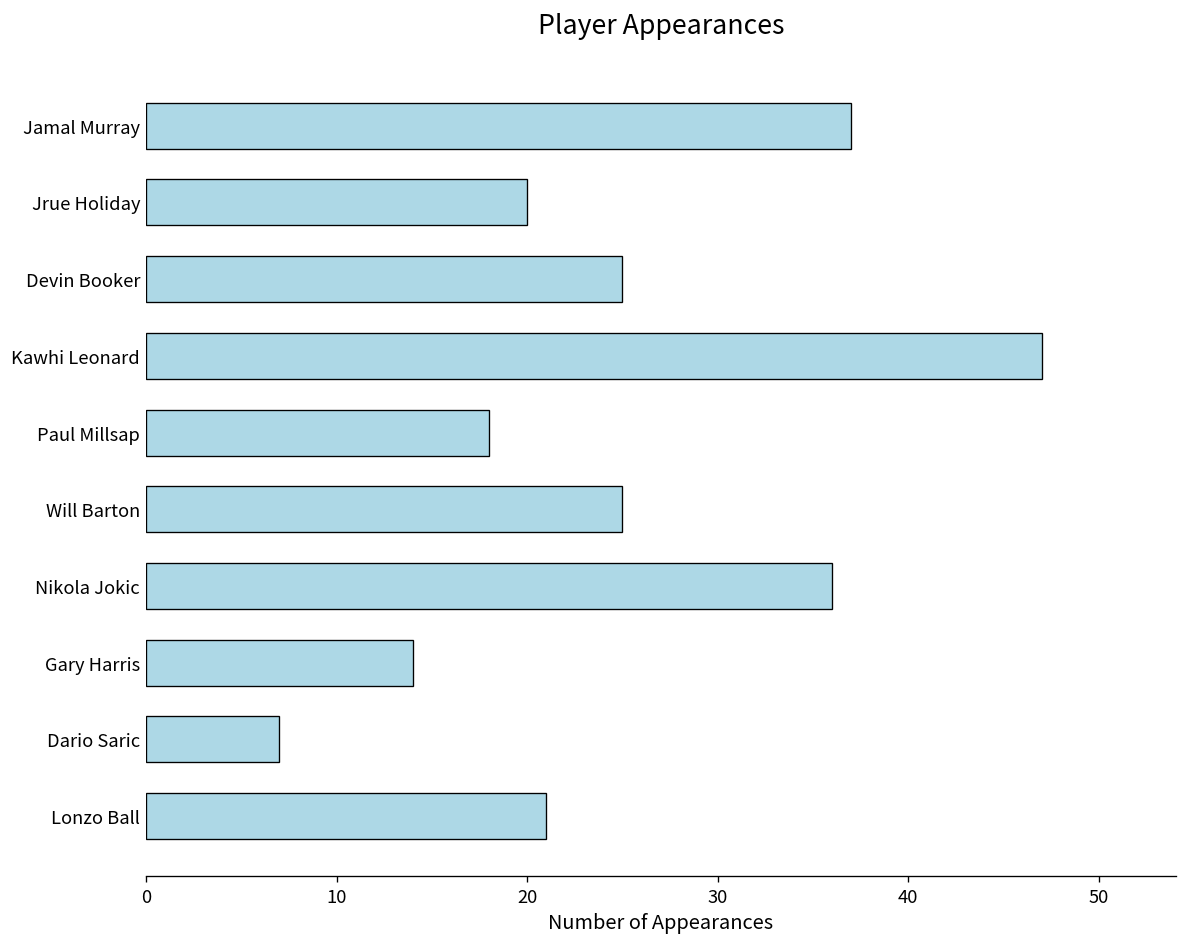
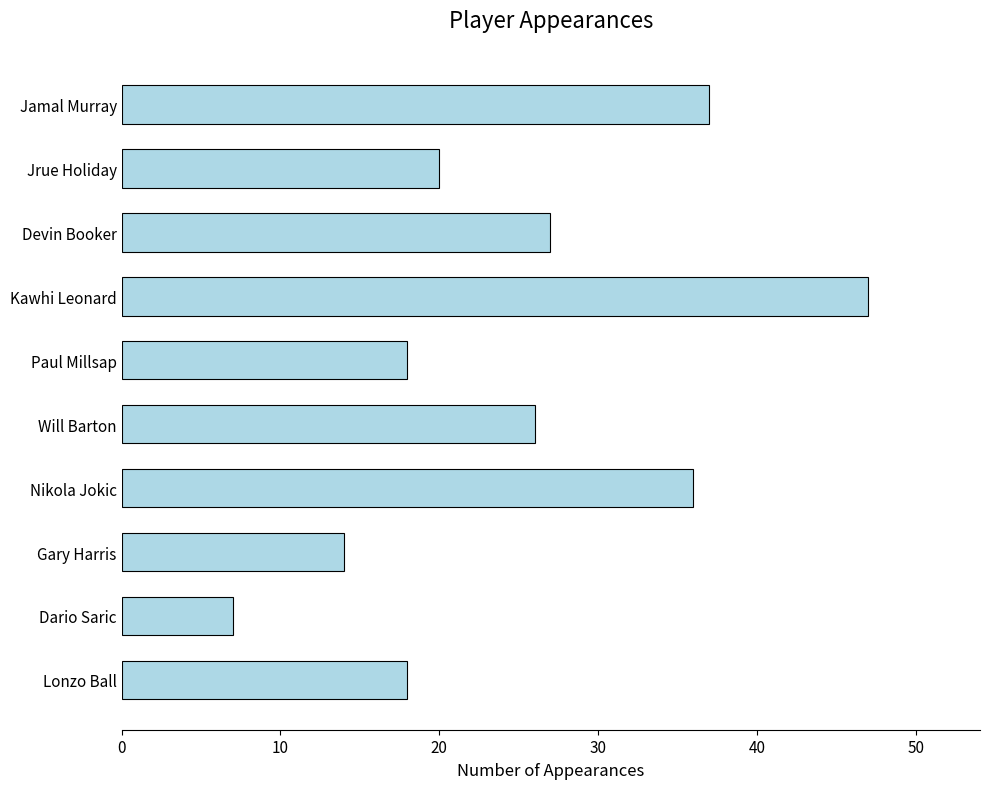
  {
    "Jamal Murray": 37,
    "Jrue Holiday": 20,
-   "Devin Booker": 25,
+   "Devin Booker": 27,
    "Kawhi Leonard": 47,
    "Paul Millsap": 18,
-   "Will Barton": 25,
+   "Will Barton": 26,
    "Nikola Jokic": 36,
    "Gary Harris": 14,
    "Dario Saric": 7,
-   "Lonzo Ball": 21
+   "Lonzo Ball": 18
  }
